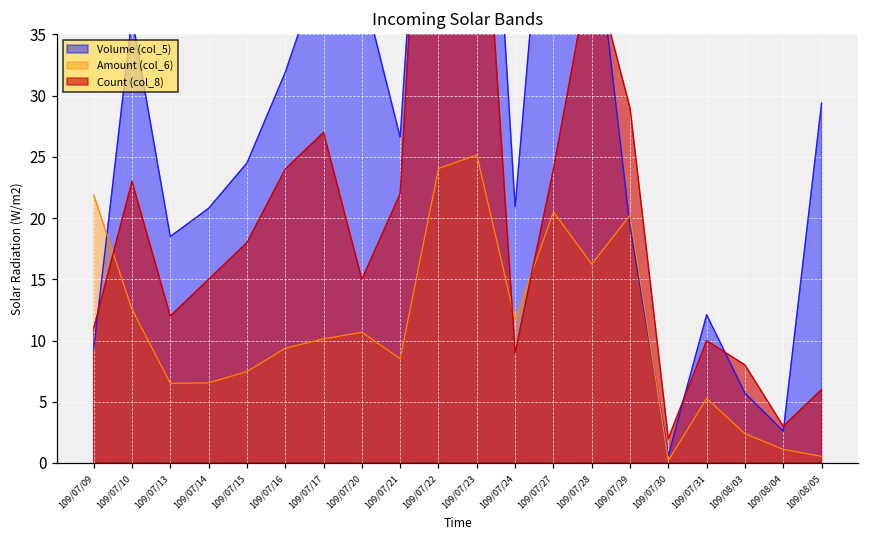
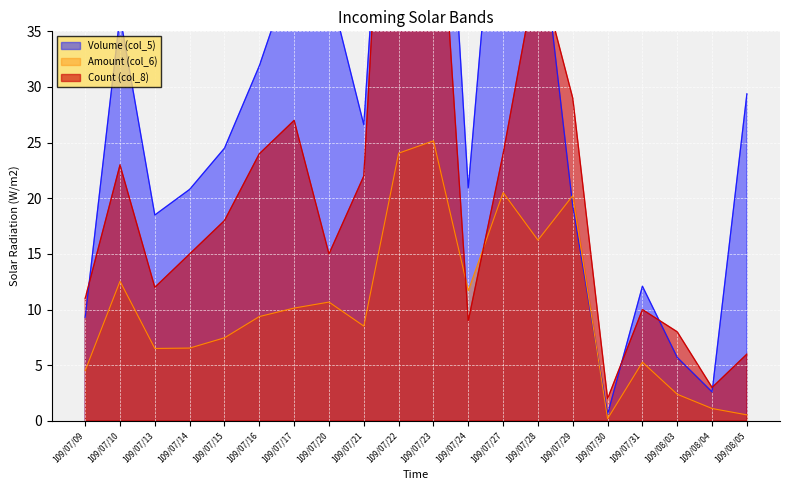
  {
    "Volume (col_5)": {
      "109/07/09": 9.3,
      "109/07/13": 18.5,
      "109/07/14": 20.8,
      "109/07/15": 24.5,
      "109/07/16": 31.9,
      "109/07/21": 26.6,
      "109/07/24": 20.9,
      "109/07/29": 19.3,
      "109/07/30": 0.6,
      "109/07/31": 12.1,
      "109/08/03": 5.7,
      "109/08/04": 2.6,
      "109/08/05": 29.4
    },
    "Amount (col_6)": {
-     "109/07/09": 21.9,
+     "109/07/09": 4.5,
      "109/07/10": 12.5,
      "109/07/13": 6.5,
      "109/07/14": 6.5,
      "109/07/15": 7.5,
      "109/07/16": 9.4,
      "109/07/17": 10.1,
      "109/07/20": 10.7,
      "109/07/21": 8.5,
      "109/07/22": 24.1,
      "109/07/23": 25.2,
      "109/07/24": 11.7,
      "109/07/27": 20.5,
      "109/07/28": 16.2,
      "109/07/29": 20.2,
      "109/07/30": 0.2,
      "109/07/31": 5.3,
      "109/08/03": 2.4,
      "109/08/04": 1.1,
      "109/08/05": 0.5
    },
    "Count (col_8)": {
      "109/07/09": 11.0,
      "109/07/10": 23.0,
      "109/07/13": 12.0,
      "109/07/14": 15.0,
      "109/07/15": 18.0,
      "109/07/16": 24.0,
      "109/07/17": 27.0,
      "109/07/20": 15.0,
      "109/07/21": 22.0,
      "109/07/24": 9.0,
      "109/07/27": 24.0,
      "109/07/29": 29.0,
      "109/07/30": 2.0,
      "109/07/31": 10.0,
      "109/08/03": 8.0,
      "109/08/04": 3.0,
      "109/08/05": 6.0
    }
  }
